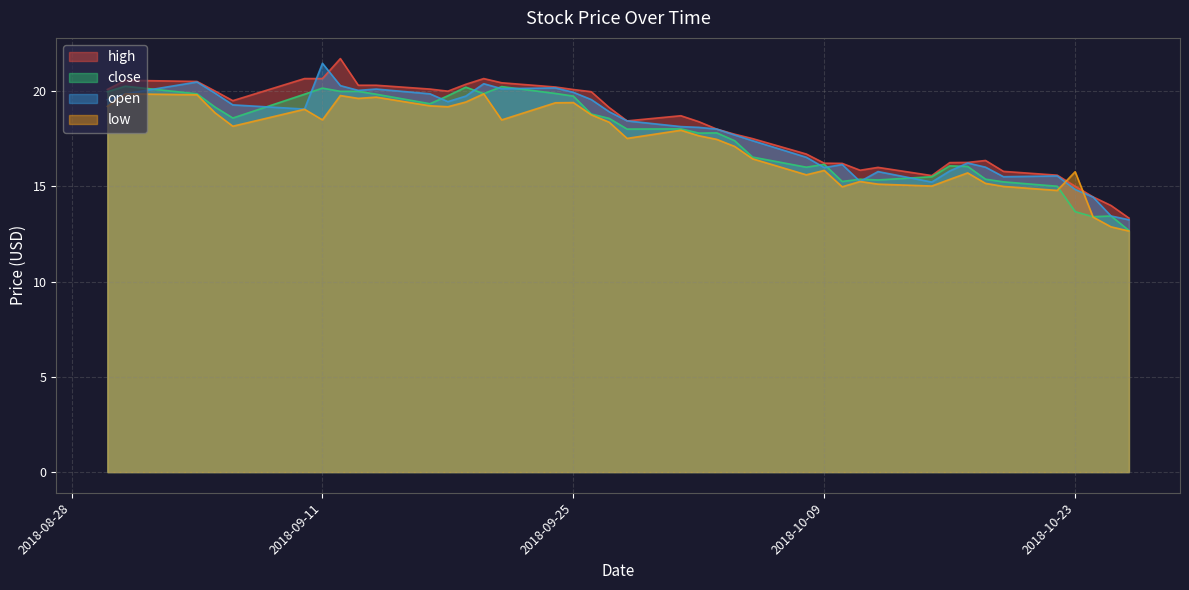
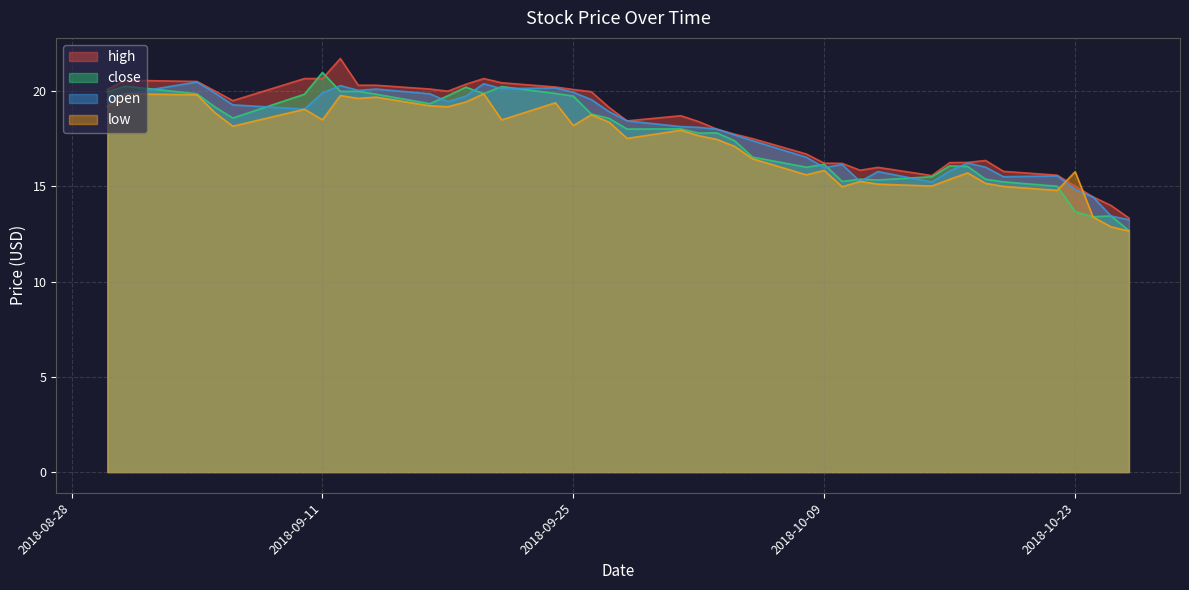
  {
    "high": {
      "2018-09-11": 20.6,
      "2018-09-25": 20.1,
      "2018-10-23": 15.0
    },
    "close": {
-     "2018-09-11": 20.1,
+     "2018-09-11": 21.0,
      "2018-09-25": 19.7,
      "2018-10-23": 13.7
    },
    "open": {
-     "2018-09-11": 21.5,
+     "2018-09-11": 19.9,
      "2018-09-25": 19.9,
      "2018-10-09": 16.0,
      "2018-10-23": 14.8
    },
    "low": {
      "2018-09-11": 18.5,
-     "2018-09-25": 19.4,
+     "2018-09-25": 18.2,
      "2018-10-09": 15.8,
      "2018-10-23": 15.8
    }
  }
